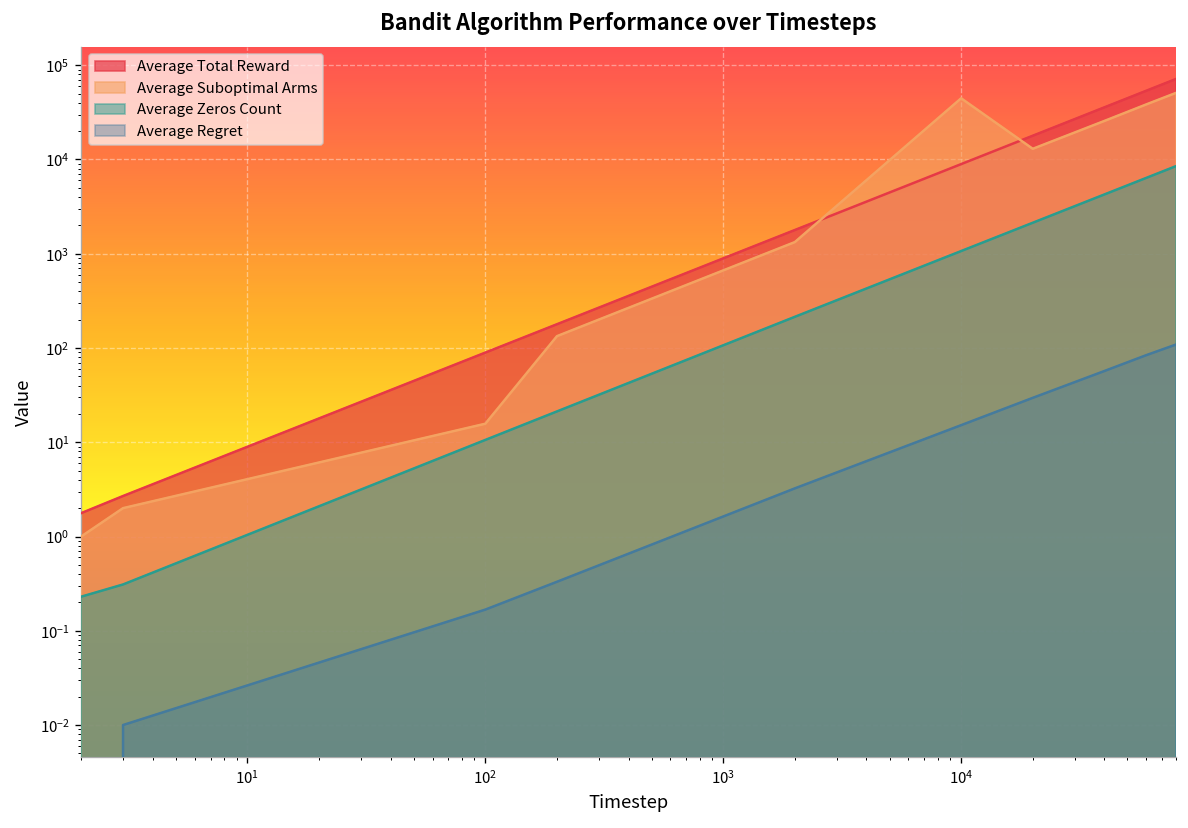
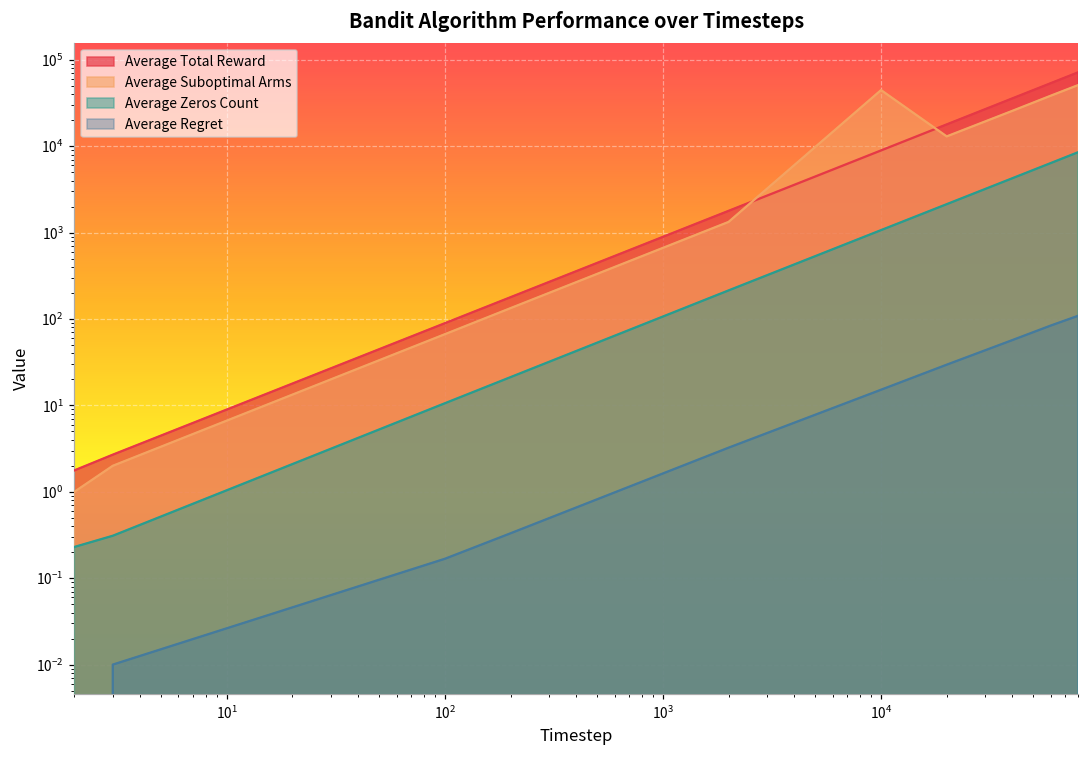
  {
    "Average Total Reward": {
      "10^2": 90,
      "10^4": 9000
    },
    "Average Suboptimal Arms": {
-     "10^2": 16,
+     "10^2": 70,
      "10^4": 40000
    }
  }
